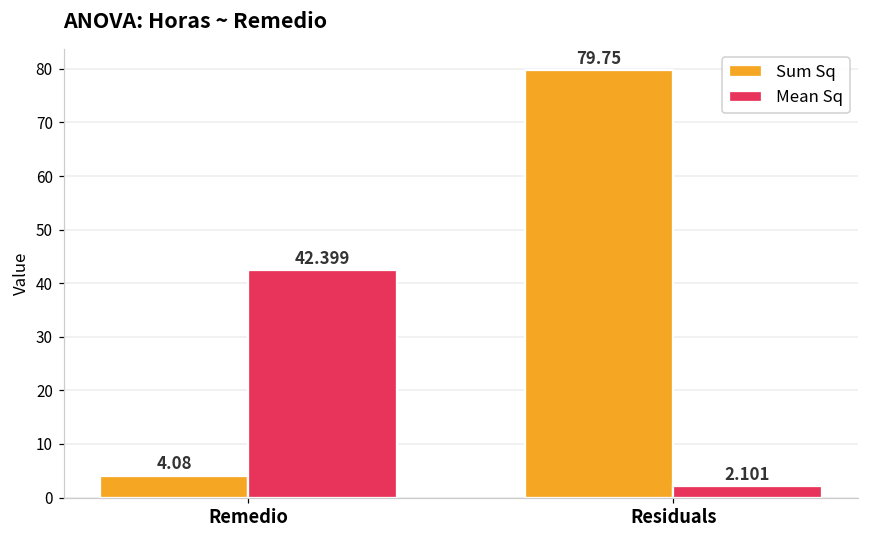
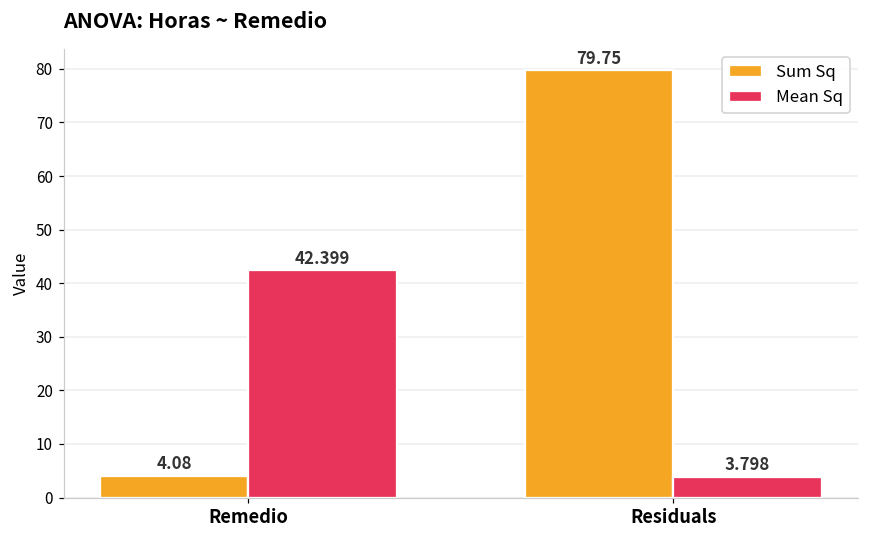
  {
    "Sum Sq": {
      "Remedio": 4.08,
      "Residuals": 79.75
    },
    "Mean Sq": {
      "Remedio": 42.399,
-     "Residuals": 2.101
+     "Residuals": 3.798
    }
  }
